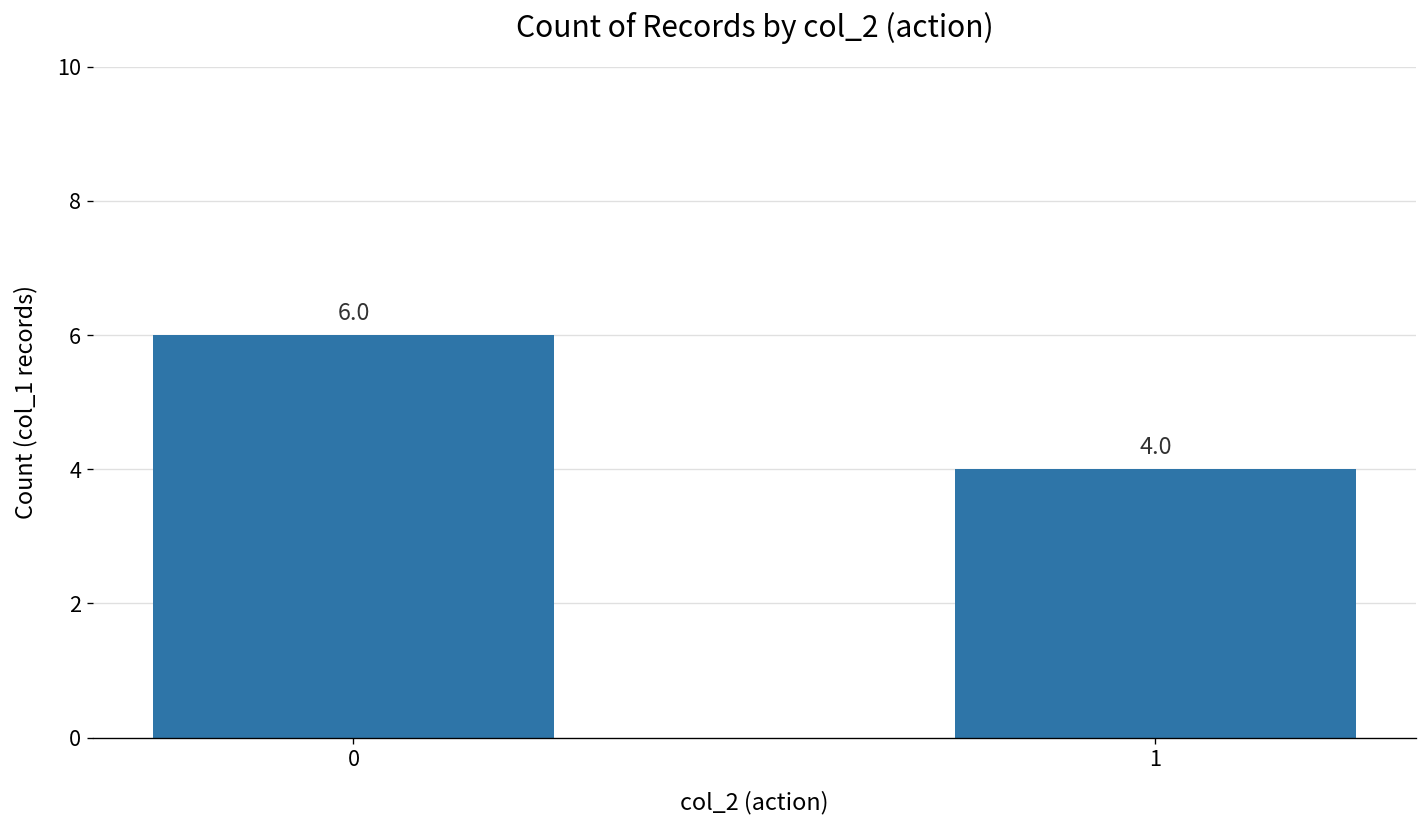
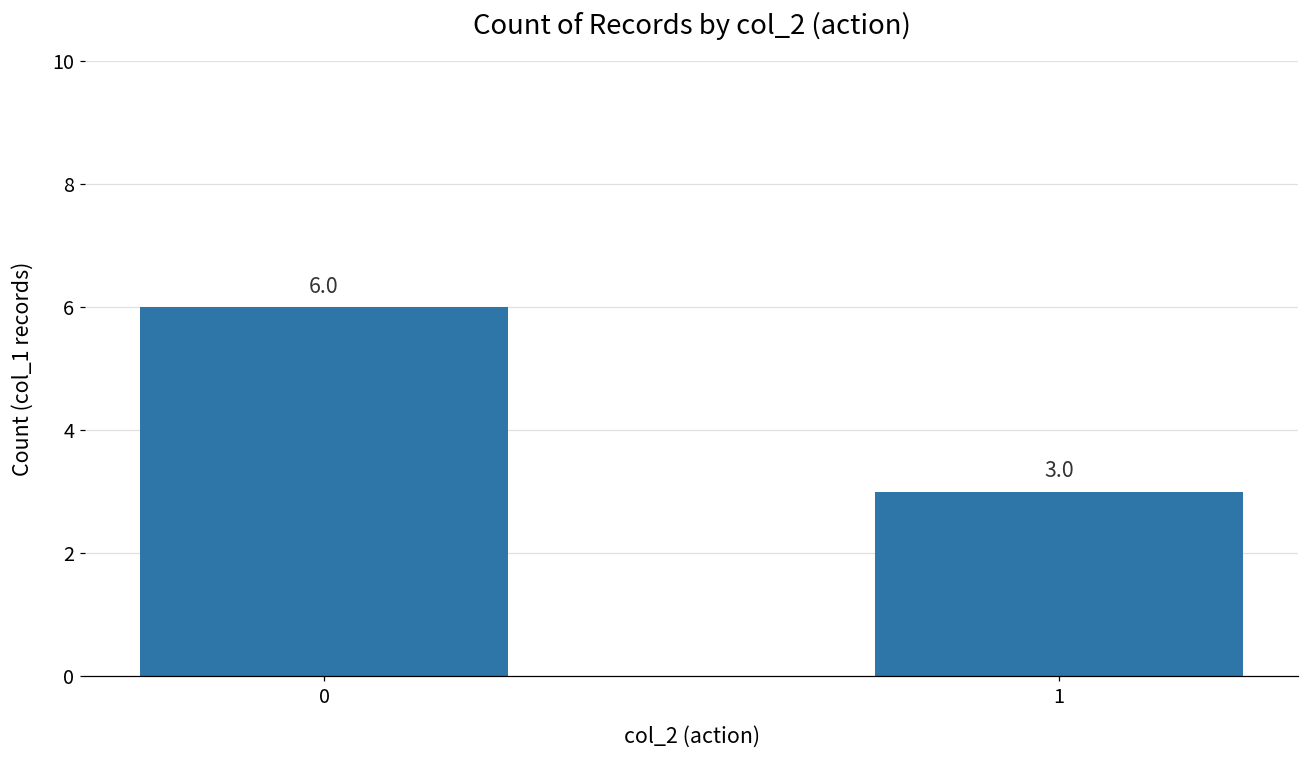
  {
    "0": 6.0,
-   "1": 4.0
+   "1": 3.0
  }
